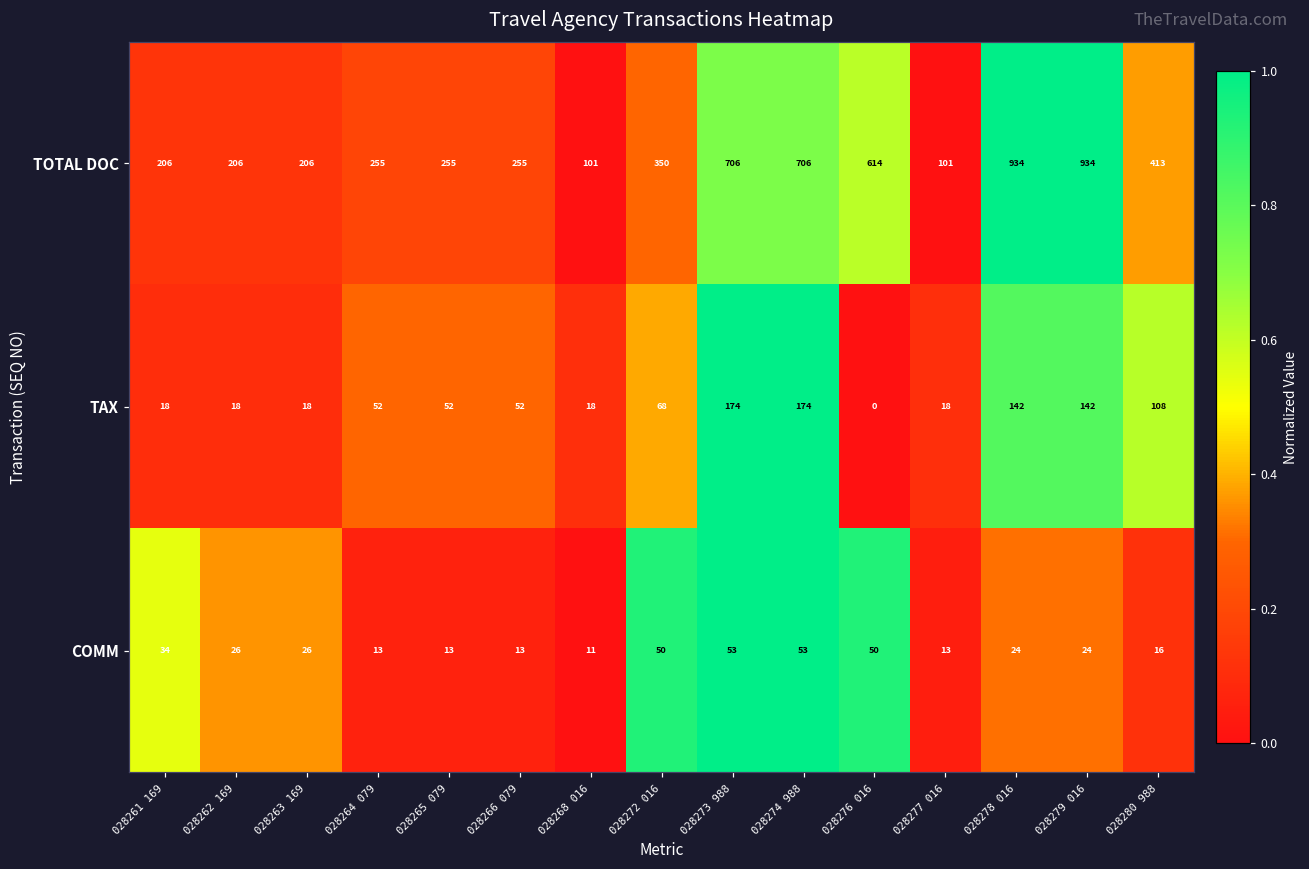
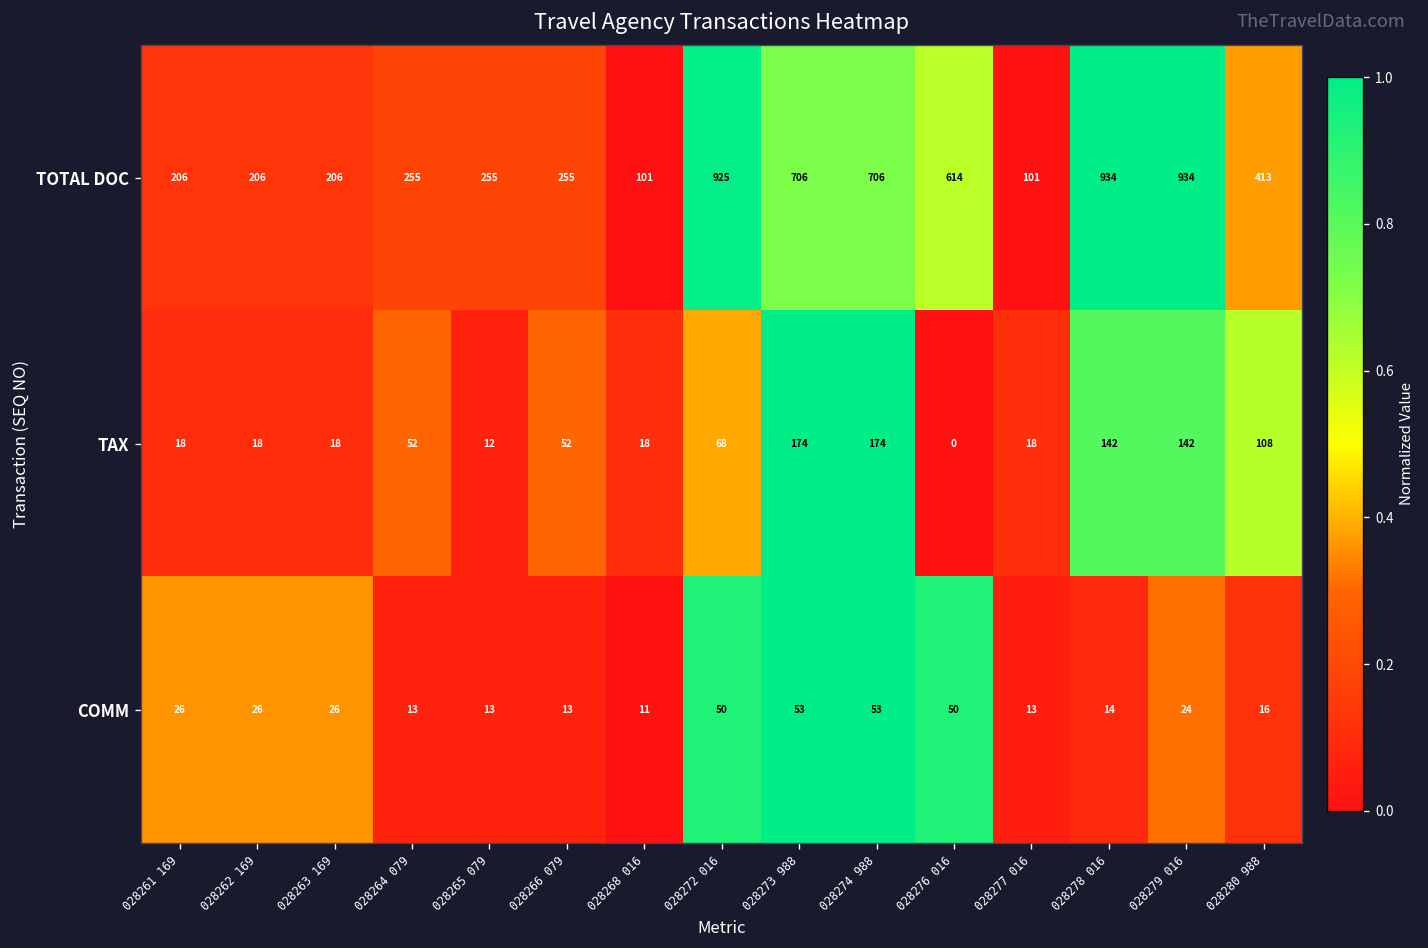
  {
    "TOTAL DOC": {
      "028261 169": 206,
      "028262 169": 206,
      "028263 169": 206,
      "028264 079": 255,
      "028265 079": 255,
      "028266 079": 255,
      "028268 016": 101,
-     "028272 016": 350,
+     "028272 016": 925,
      "028273 988": 706,
      "028274 988": 706,
      "028276 016": 614,
      "028277 016": 101,
      "028278 016": 934,
      "028279 016": 934,
      "028280 988": 413
    },
    "TAX": {
      "028261 169": 18,
      "028262 169": 18,
      "028263 169": 18,
      "028264 079": 52,
-     "028265 079": 52,
+     "028265 079": 12,
      "028266 079": 52,
      "028268 016": 18,
      "028272 016": 68,
      "028273 988": 174,
      "028274 988": 174,
      "028276 016": 0,
      "028277 016": 18,
      "028278 016": 142,
      "028279 016": 142,
      "028280 988": 108
    },
    "COMM": {
-     "028261 169": 34,
+     "028261 169": 26,
      "028262 169": 26,
      "028263 169": 26,
      "028264 079": 13,
      "028265 079": 13,
      "028266 079": 13,
      "028268 016": 11,
      "028272 016": 50,
      "028273 988": 53,
      "028274 988": 53,
      "028276 016": 50,
      "028277 016": 13,
-     "028278 016": 24,
+     "028278 016": 14,
      "028279 016": 24,
      "028280 988": 16
    }
  }
